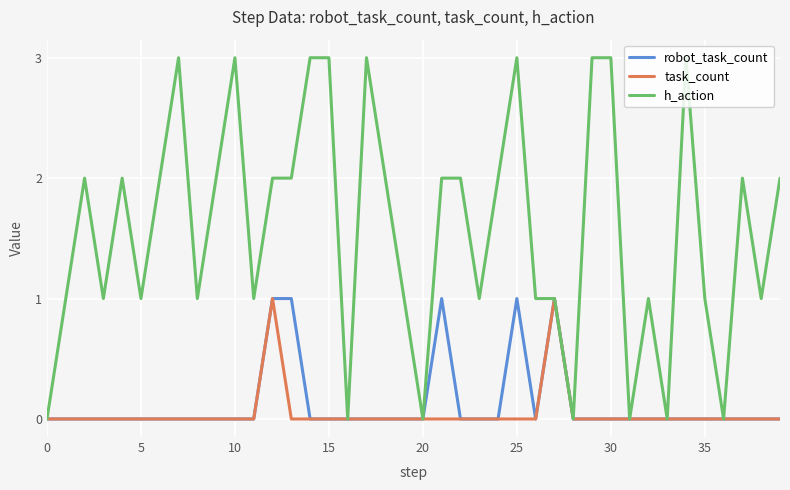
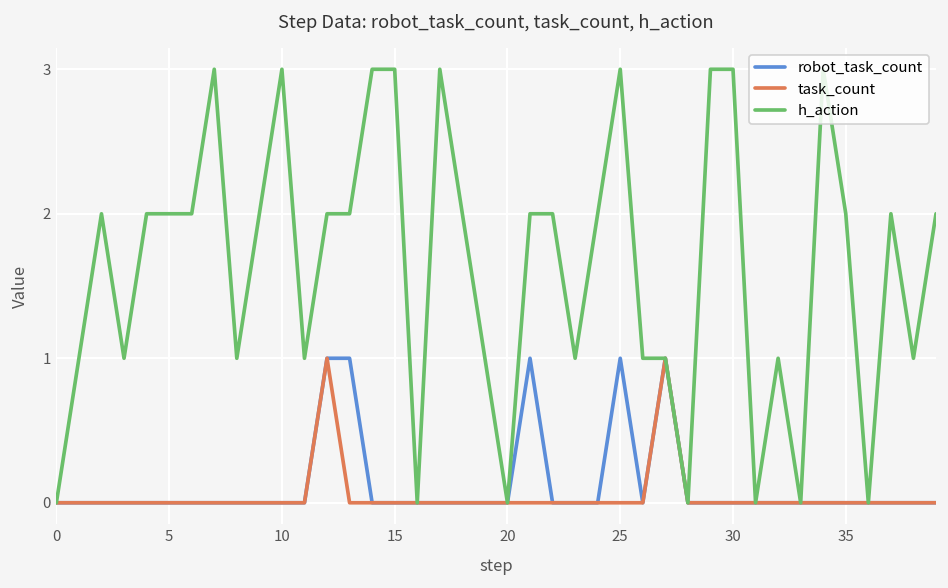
  {
    "robot_task_count": {
      "25": 1
    },
    "task_count": {
      "25": 0
    },
    "h_action": {
-     "5": 1,
+     "5": 2,
      "10": 3,
      "15": 3,
      "25": 3,
      "30": 3,
-     "35": 1
+     "35": 2
    }
  }
